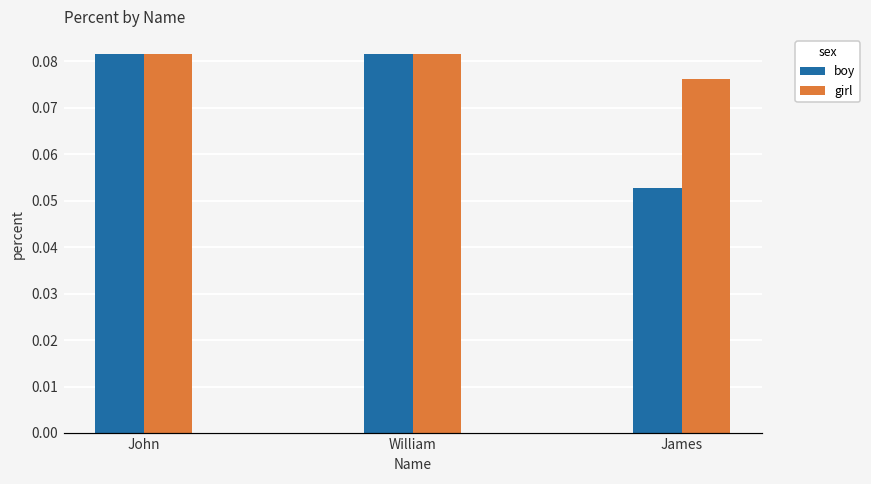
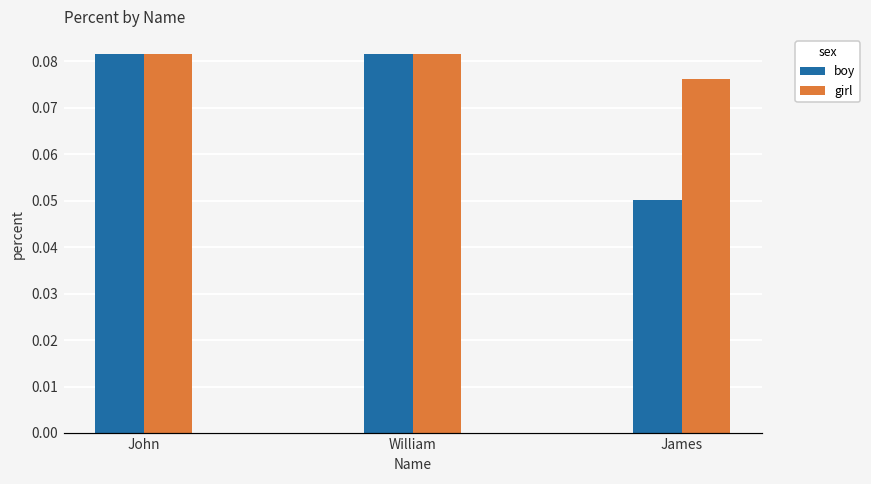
  {
    "boy": {
      "John": 0.082,
      "William": 0.082,
-     "James": 0.053
+     "James": 0.050
    },
    "girl": {
      "John": 0.082,
      "William": 0.082,
      "James": 0.076
    }
  }
